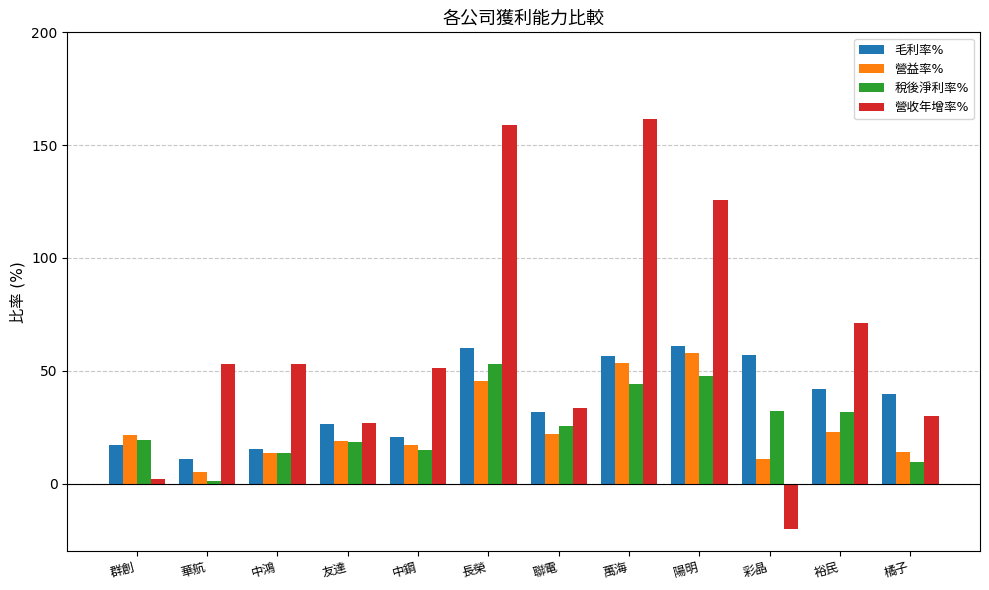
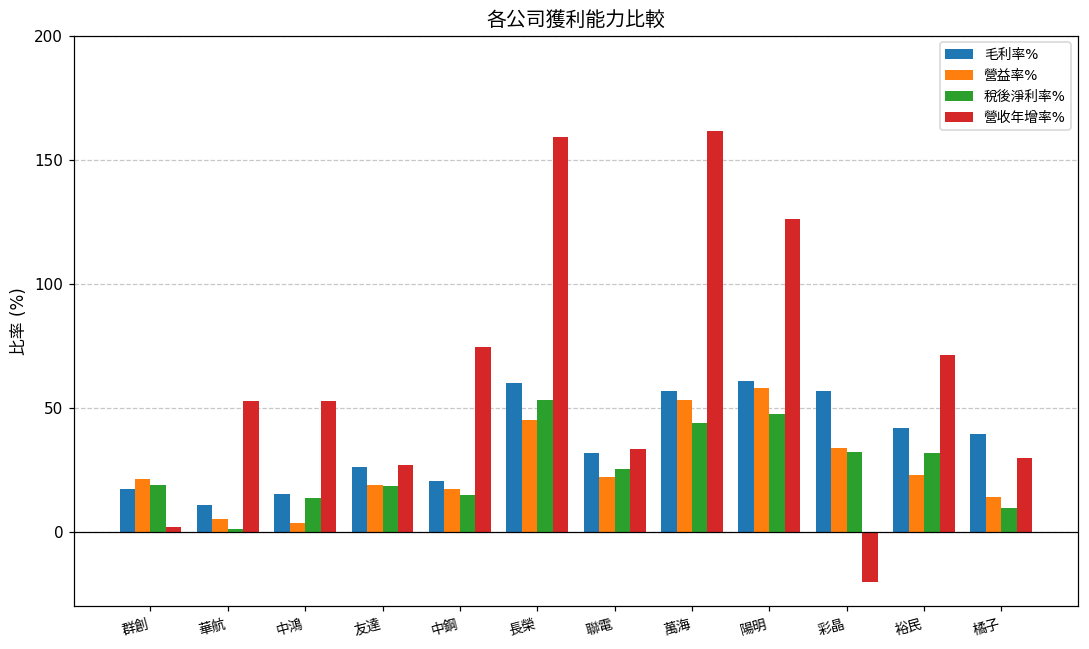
  {
    "毛利率%": {
      "群創": 17,
      "華航": 11,
      "中鴻": 15,
      "友達": 26,
      "中鋼": 20,
      "長榮": 60,
      "聯電": 32,
      "萬海": 57,
      "陽明": 61,
      "彩晶": 57,
      "裕民": 42,
      "橘子": 40
    },
    "營益率%": {
      "群創": 21,
      "華航": 5,
-     "中鴻": 14,
+     "中鴻": 4,
      "友達": 19,
      "中鋼": 17,
      "長榮": 45,
      "聯電": 22,
      "萬海": 53,
      "陽明": 58,
-     "彩晶": 11,
+     "彩晶": 34,
      "裕民": 23,
      "橘子": 14
    },
    "稅後淨利率%": {
      "群創": 19,
      "華航": 1,
      "中鴻": 14,
      "友達": 19,
      "中鋼": 15,
      "長榮": 53,
      "聯電": 25,
      "萬海": 44,
      "陽明": 48,
      "彩晶": 32,
      "裕民": 32,
      "橘子": 9
    },
    "營收年增率%": {
      "群創": 2,
      "華航": 53,
      "中鴻": 53,
      "友達": 27,
-     "中鋼": 51,
+     "中鋼": 75,
      "長榮": 159,
      "聯電": 34,
      "萬海": 162,
      "陽明": 126,
      "彩晶": -20,
      "裕民": 71,
      "橘子": 30
    }
  }
